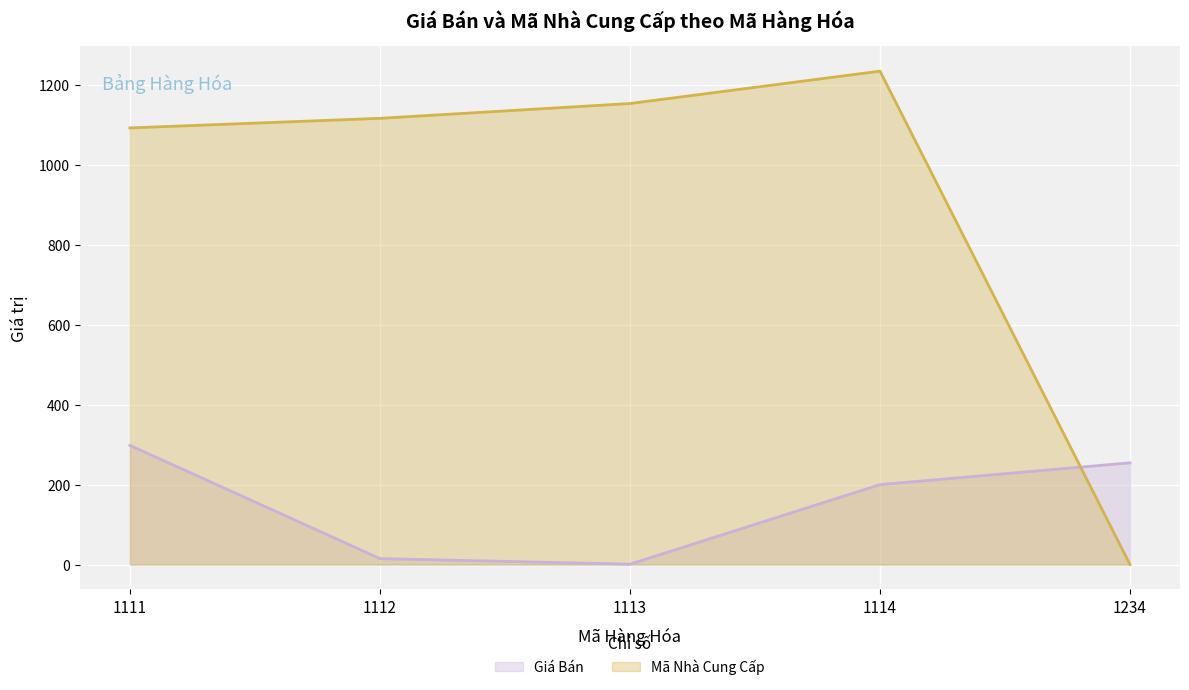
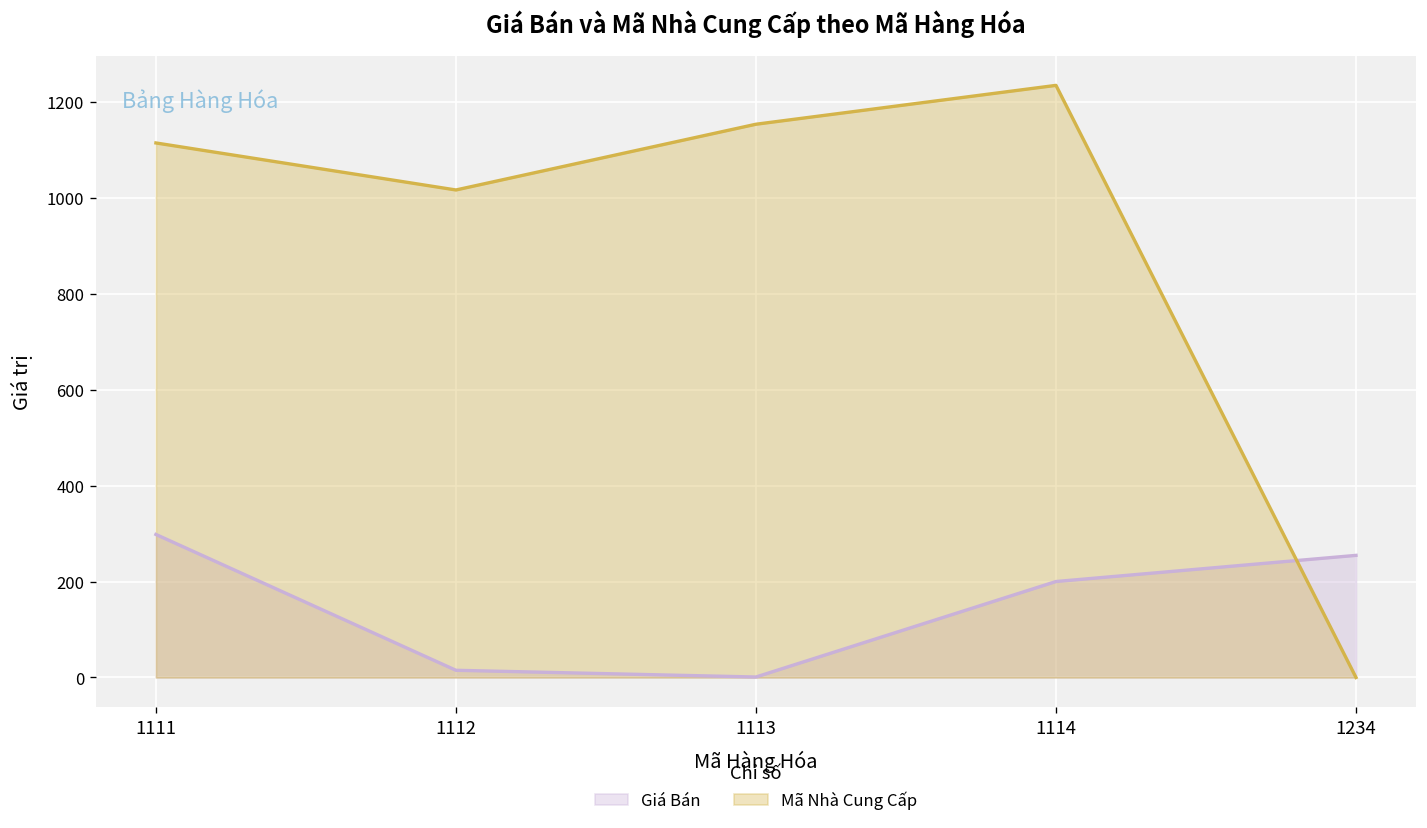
  {
    "Giá Bán": {
      "1111": 300,
      "1112": 20,
      "1113": 0,
      "1114": 200,
      "1234": 250
    },
    "Mã Nhà Cung Cấp": {
-     "1111": 1090,
-     "1112": 1120,
+     "1111": 1110,
+     "1112": 1020,
      "1113": 1150,
      "1114": 1230,
      "1234": 0
    }
  }
